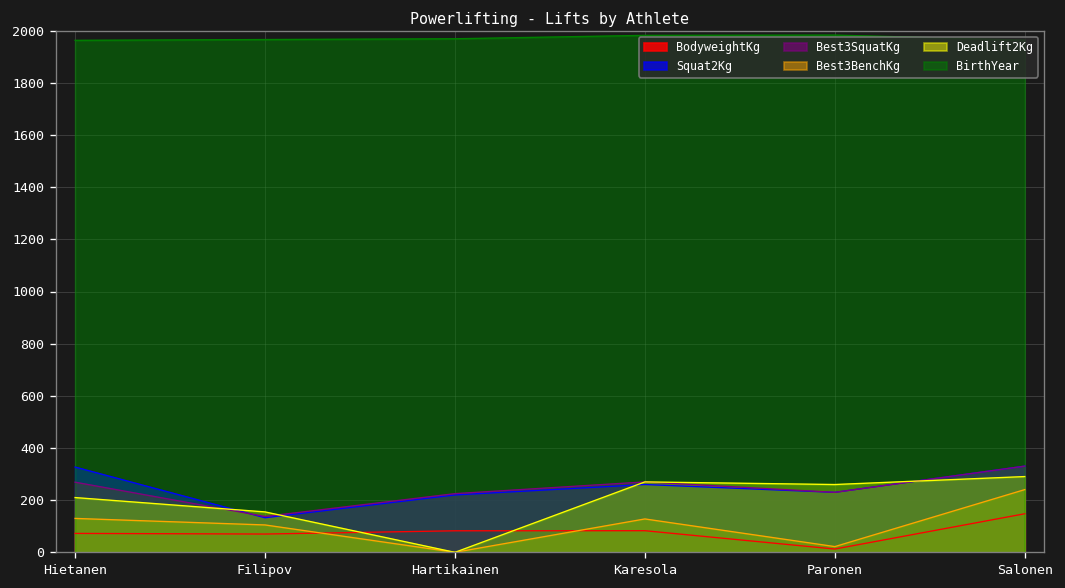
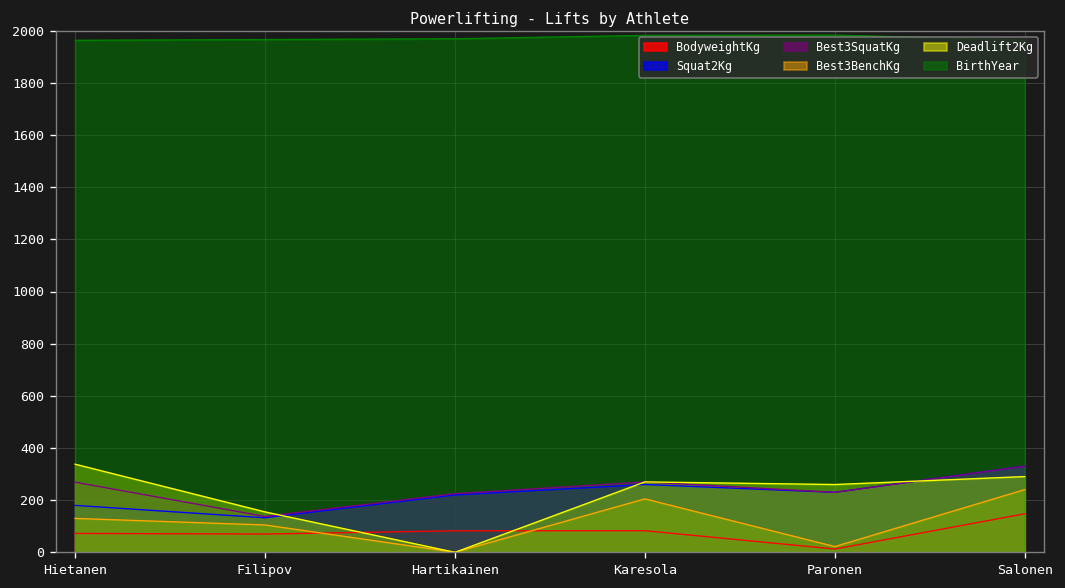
  {
    "BodyweightKg": {
      "Hietanen": 70,
      "Filipov": 70,
      "Hartikainen": 80,
      "Karesola": 80,
      "Salonen": 150
    },
    "Squat2Kg": {
-     "Hietanen": 330
+     "Hietanen": 180
    },
    "Best3SquatKg": {
      "Hietanen": 270
    },
    "Best3BenchKg": {
      "Hietanen": 130,
      "Filipov": 110,
-     "Karesola": 130,
+     "Karesola": 210,
      "Salonen": 240
    },
    "Deadlift2Kg": {
-     "Hietanen": 210,
+     "Hietanen": 340,
      "Filipov": 160,
      "Paronen": 260,
      "Salonen": 290
    },
    "BirthYear": {
      "Hietanen": 1960,
      "Filipov": 1970,
      "Hartikainen": 1970,
      "Karesola": 1980,
      "Paronen": 1980
    }
  }
